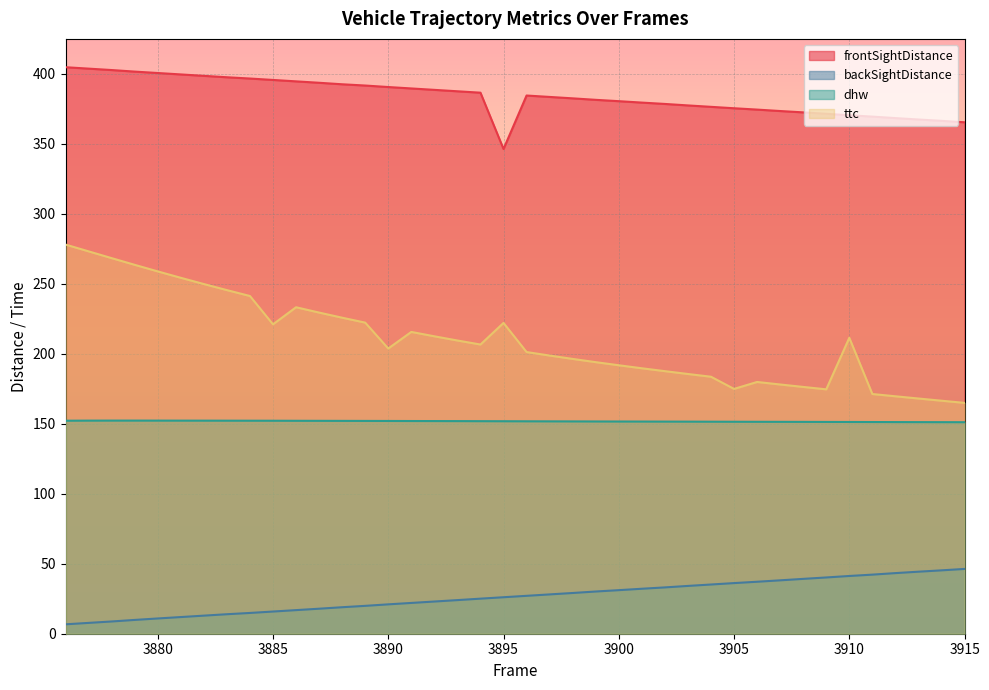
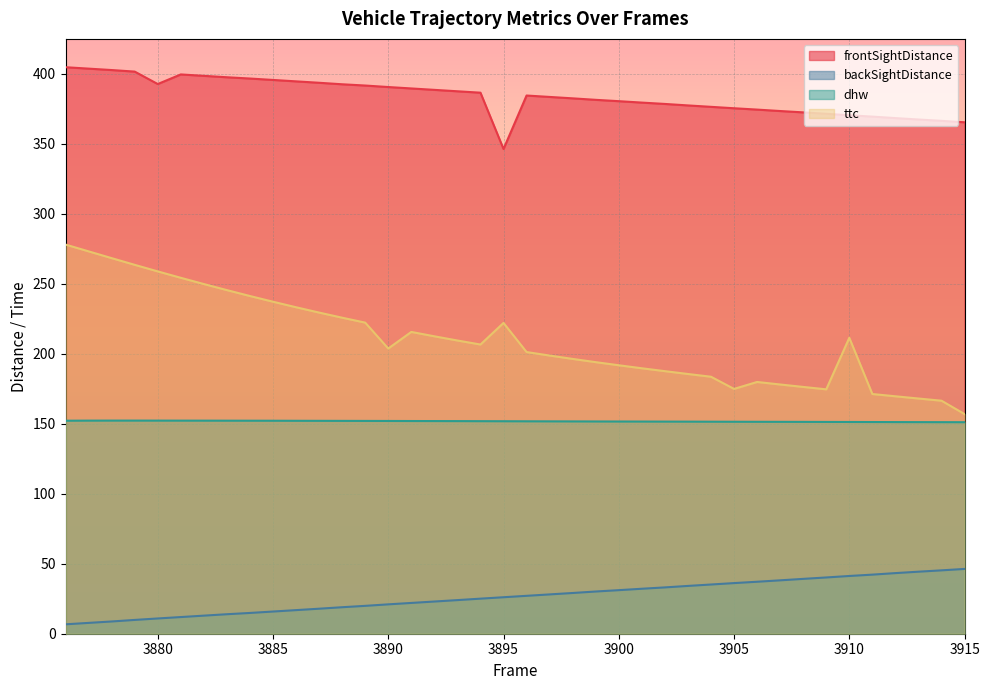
  {
    "frontSightDistance": {
-     "3880": 400,
+     "3880": 392,
      "3885": 395,
      "3890": 390,
      "3895": 346,
      "3900": 380,
      "3905": 375,
      "3915": 365
    },
    "ttc": {
      "3880": 259,
-     "3885": 221,
+     "3885": 237,
      "3890": 204,
      "3895": 222,
      "3900": 192,
      "3905": 175,
      "3910": 211,
-     "3915": 165
+     "3915": 157
    }
  }
